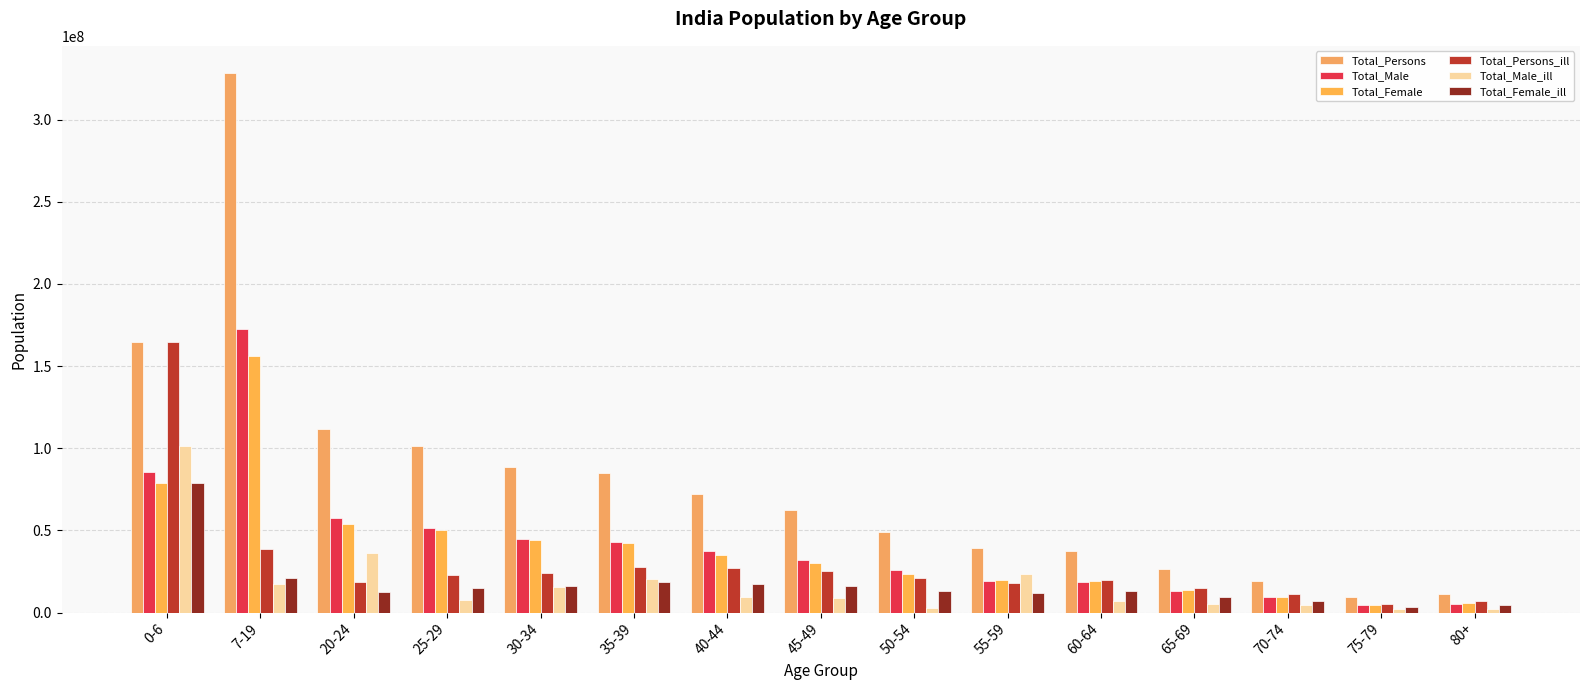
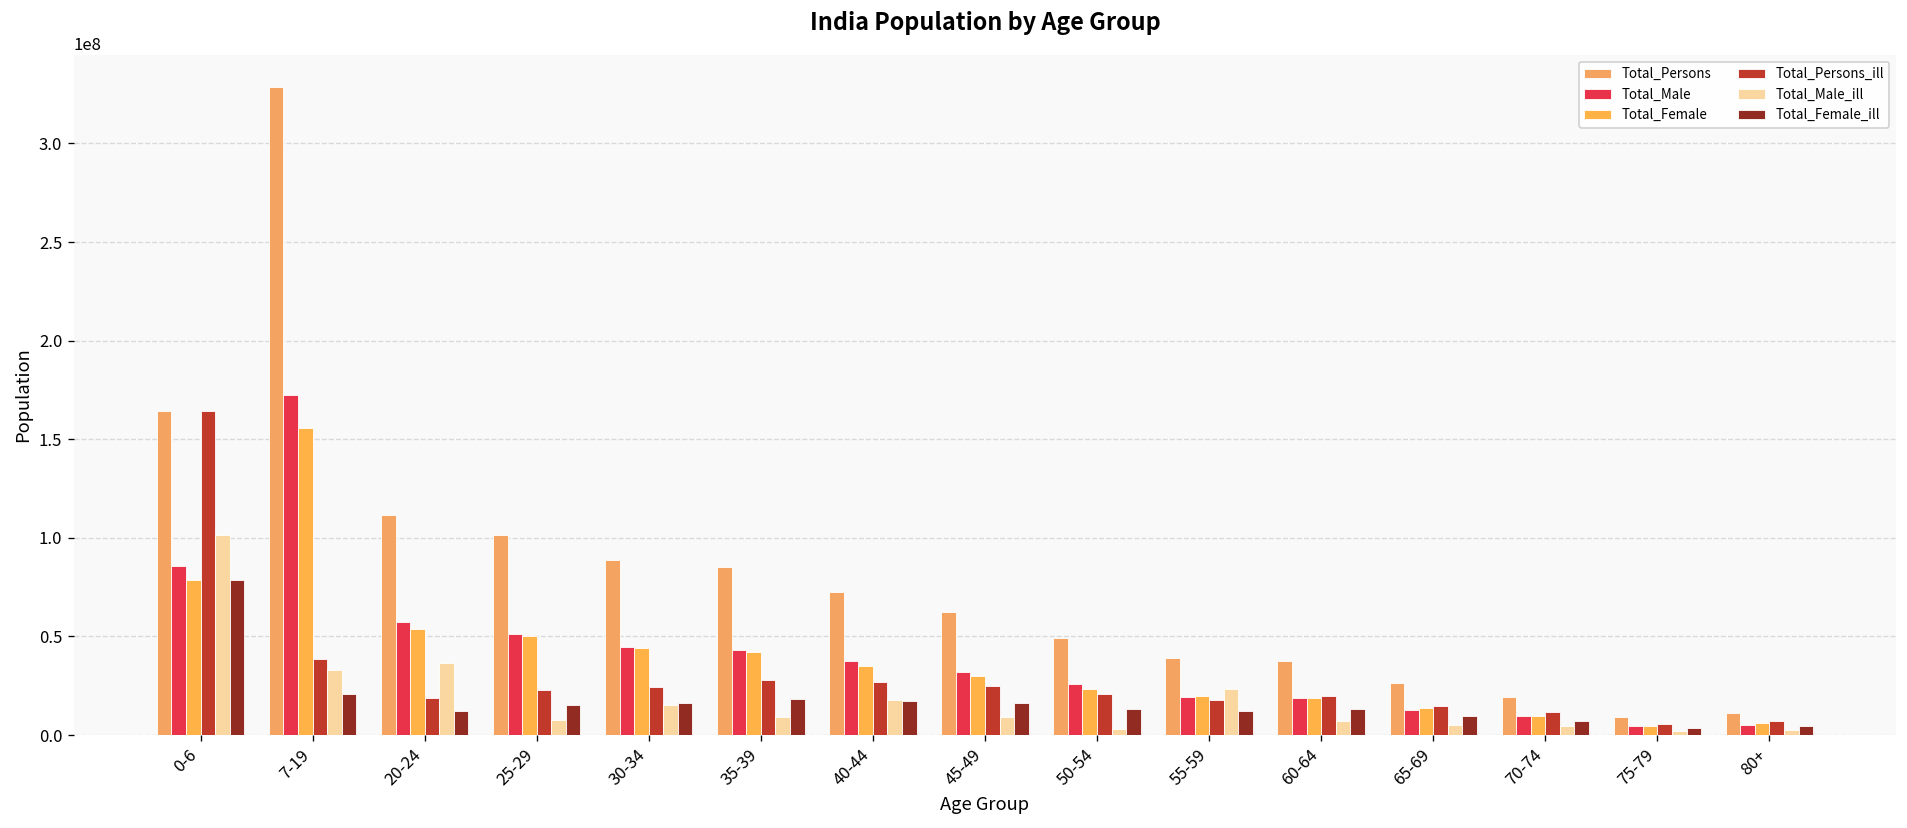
  {
    "Total_Male_ill": {
      "0-6": 101000000,
-     "7-19": 18000000,
+     "7-19": 33000000,
      "20-24": 36000000,
      "25-29": 8000000,
      "30-34": 15000000,
-     "35-39": 20000000,
-     "40-44": 10000000,
+     "35-39": 9000000,
+     "40-44": 18000000,
      "45-49": 9000000,
      "50-54": 3000000,
      "55-59": 24000000,
      "60-64": 7000000,
      "65-69": 5000000,
      "70-74": 4000000,
      "75-79": 2000000,
      "80+": 2000000
    }
  }
